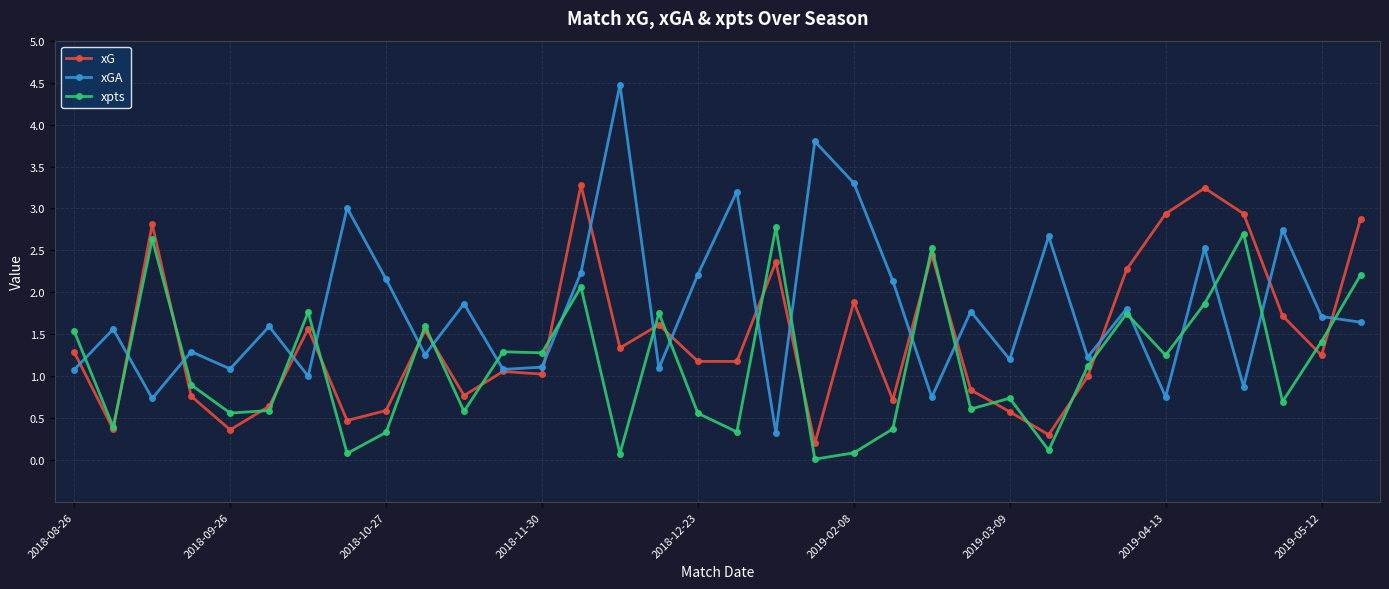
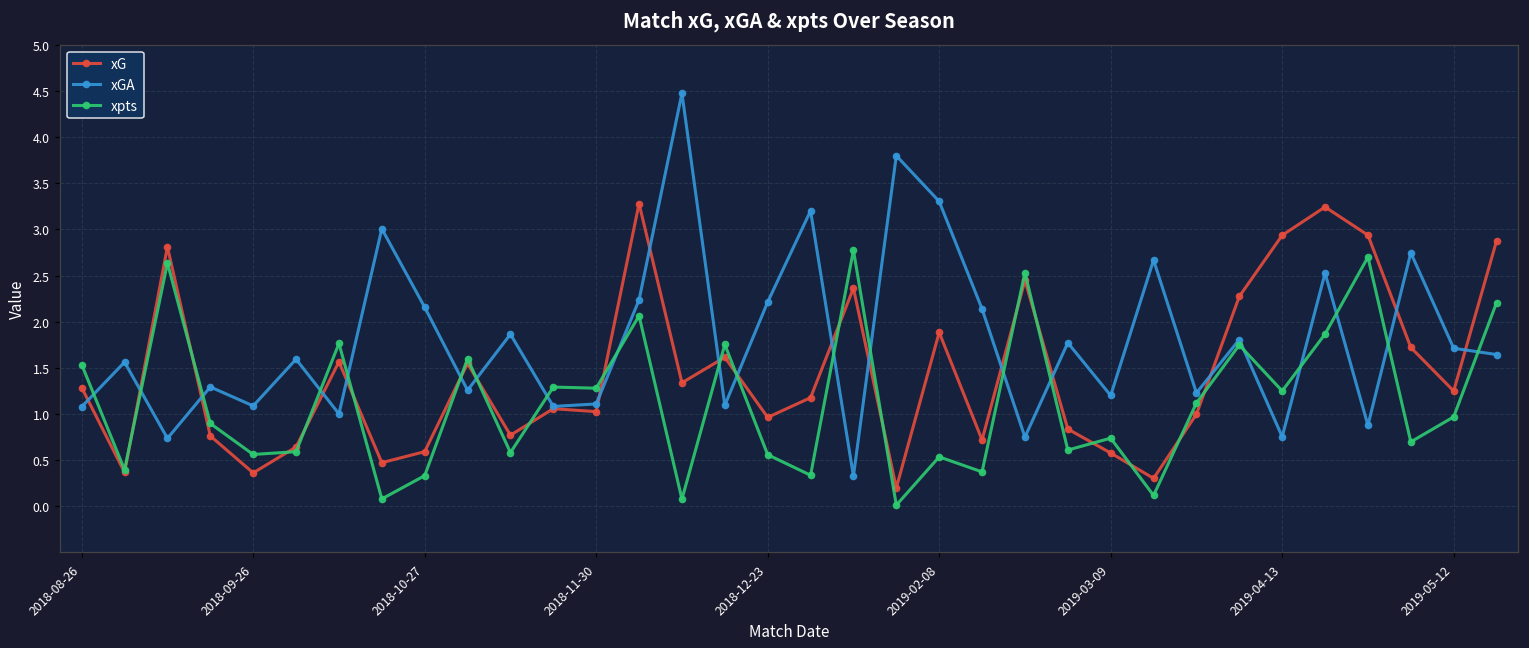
  {
    "xG": {
      "2018-08-26": 1.3,
      "2018-09-26": 0.4,
      "2018-10-27": 0.6,
      "2018-11-30": 1.0,
-     "2018-12-23": 1.2,
+     "2018-12-23": 1.0,
      "2019-02-08": 1.9,
      "2019-03-09": 0.6,
      "2019-04-13": 2.9,
      "2019-05-12": 1.2
    },
    "xGA": {
      "2018-08-26": 1.1,
      "2018-09-26": 1.1,
      "2018-10-27": 2.2,
      "2018-11-30": 1.1,
      "2018-12-23": 2.2,
      "2019-02-08": 3.3,
      "2019-03-09": 1.2,
      "2019-04-13": 0.8,
      "2019-05-12": 1.7
    },
    "xpts": {
      "2018-08-26": 1.5,
      "2018-09-26": 0.6,
      "2018-10-27": 0.3,
      "2018-11-30": 1.3,
      "2018-12-23": 0.6,
-     "2019-02-08": 0.1,
+     "2019-02-08": 0.5,
      "2019-03-09": 0.7,
      "2019-04-13": 1.3,
-     "2019-05-12": 1.4
+     "2019-05-12": 1.0
    }
  }
